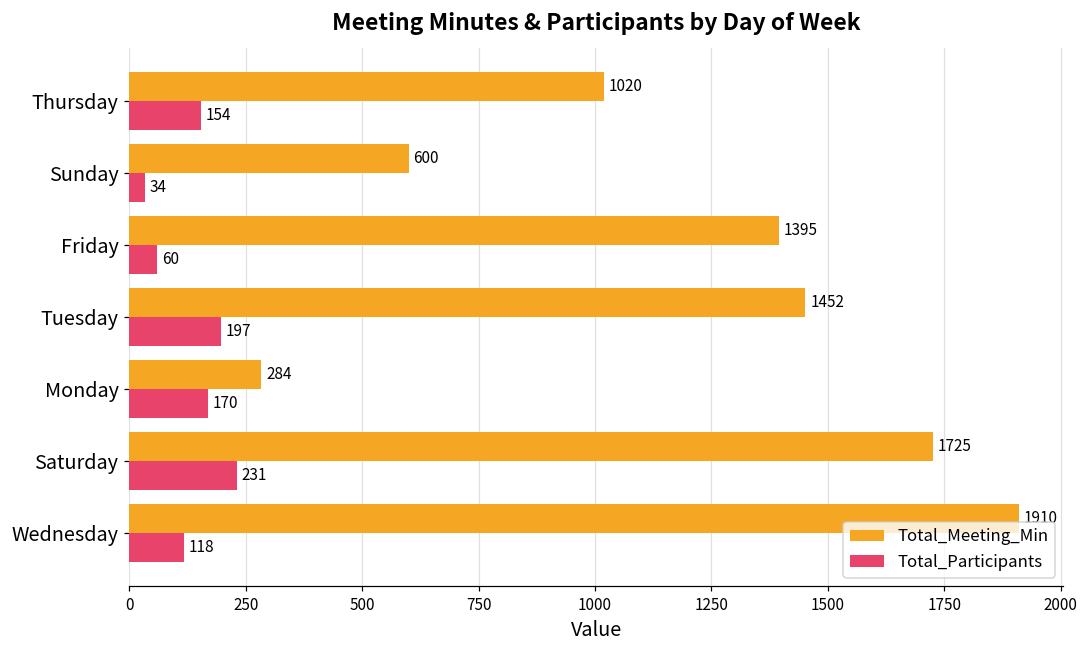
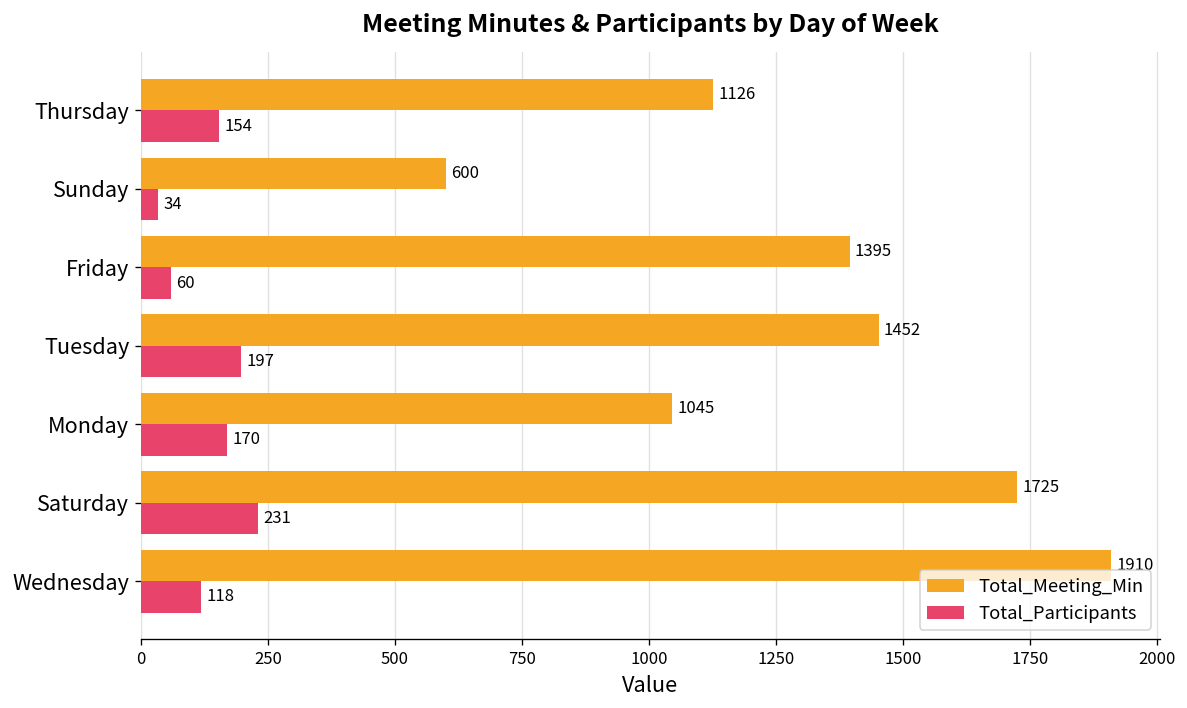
  {
    "Total_Meeting_Min": {
-     "Thursday": 1020,
+     "Thursday": 1126,
      "Sunday": 600,
      "Friday": 1395,
      "Tuesday": 1452,
-     "Monday": 284,
+     "Monday": 1045,
      "Saturday": 1725
    },
    "Total_Participants": {
      "Thursday": 154,
      "Sunday": 34,
      "Friday": 60,
      "Tuesday": 197,
      "Monday": 170,
      "Saturday": 231,
      "Wednesday": 118
    }
  }
